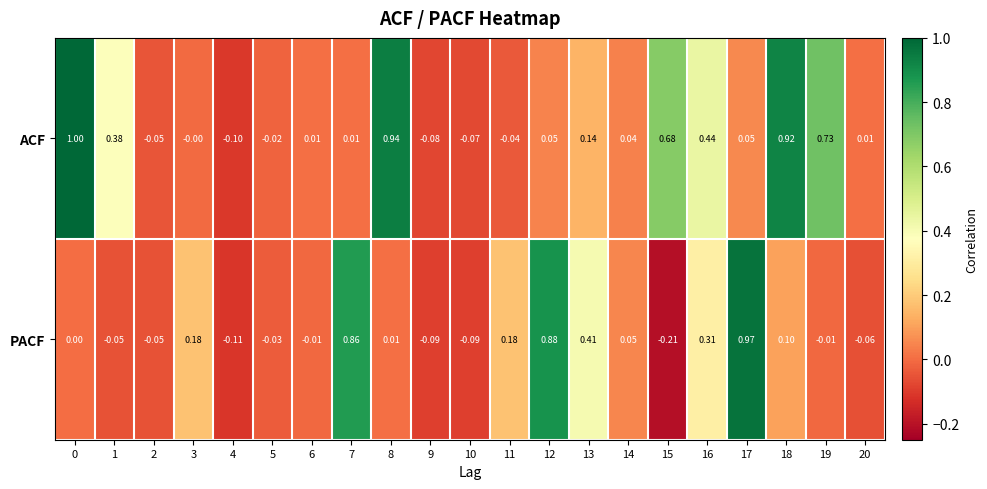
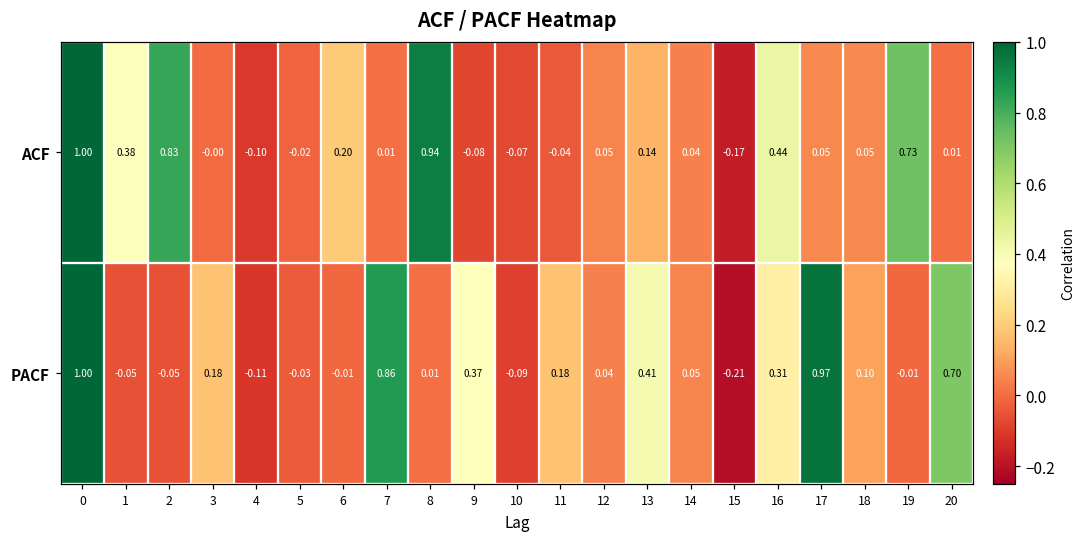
  {
    "ACF": {
      "0": 1.00,
      "1": 0.38,
-     "2": -0.05,
+     "2": 0.83,
      "3": -0.00,
      "4": -0.10,
      "5": -0.02,
-     "6": 0.01,
+     "6": 0.20,
      "7": 0.01,
      "8": 0.94,
      "9": -0.08,
      "10": -0.07,
      "11": -0.04,
      "12": 0.05,
      "13": 0.14,
      "14": 0.04,
-     "15": 0.68,
+     "15": -0.17,
      "16": 0.44,
      "17": 0.05,
-     "18": 0.92,
+     "18": 0.05,
      "19": 0.73,
      "20": 0.01
    },
    "PACF": {
-     "0": 0.00,
+     "0": 1.00,
      "1": -0.05,
      "2": -0.05,
      "3": 0.18,
      "4": -0.11,
      "5": -0.03,
      "6": -0.01,
      "7": 0.86,
      "8": 0.01,
-     "9": -0.09,
+     "9": 0.37,
      "10": -0.09,
      "11": 0.18,
-     "12": 0.88,
+     "12": 0.04,
      "13": 0.41,
      "14": 0.05,
      "15": -0.21,
      "16": 0.31,
      "17": 0.97,
      "18": 0.10,
      "19": -0.01,
-     "20": -0.06
+     "20": 0.70
    }
  }
